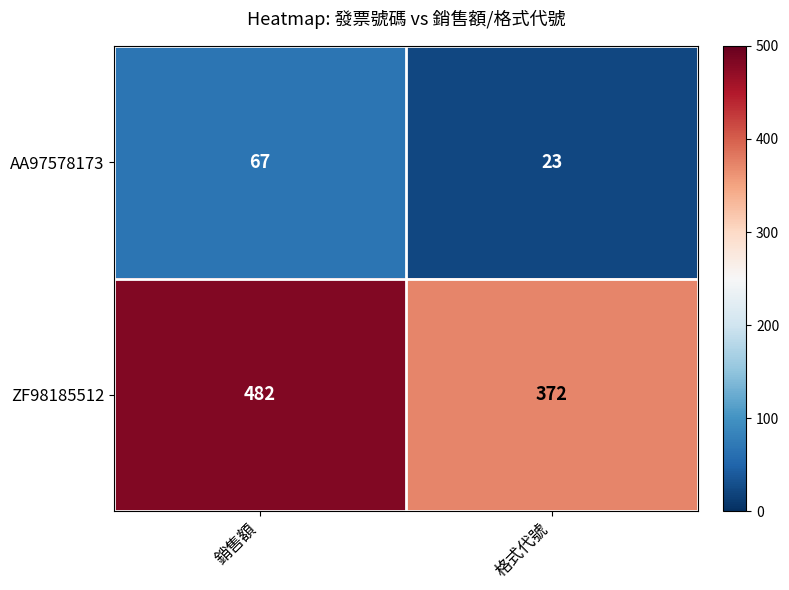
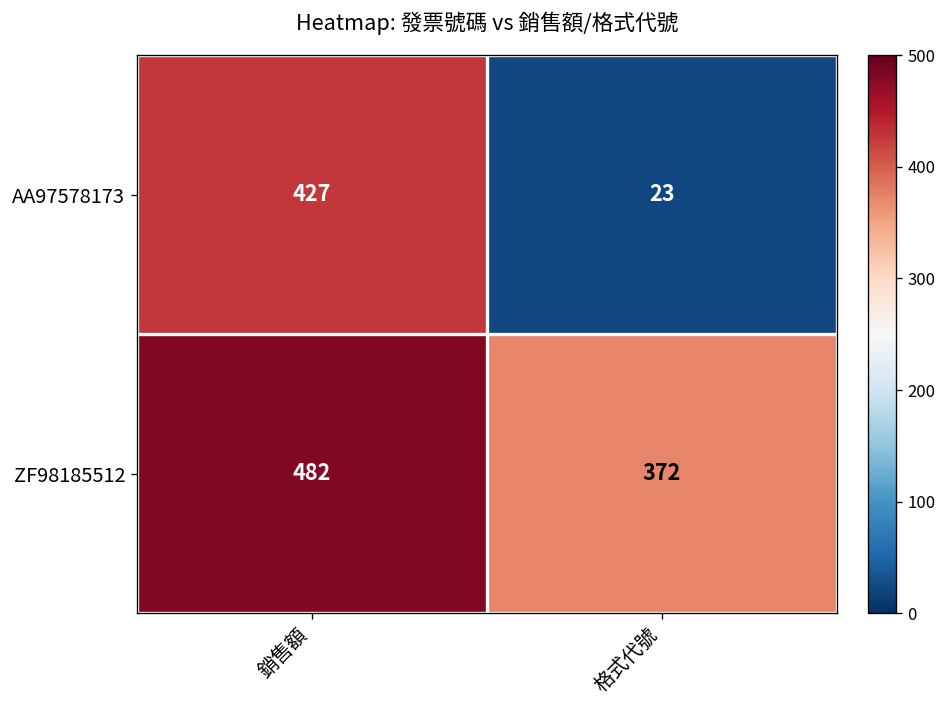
  {
    "AA97578173": {
-     "銷售額": 67,
+     "銷售額": 427,
      "格式代號": 23
    },
    "ZF98185512": {
      "銷售額": 482,
      "格式代號": 372
    }
  }
